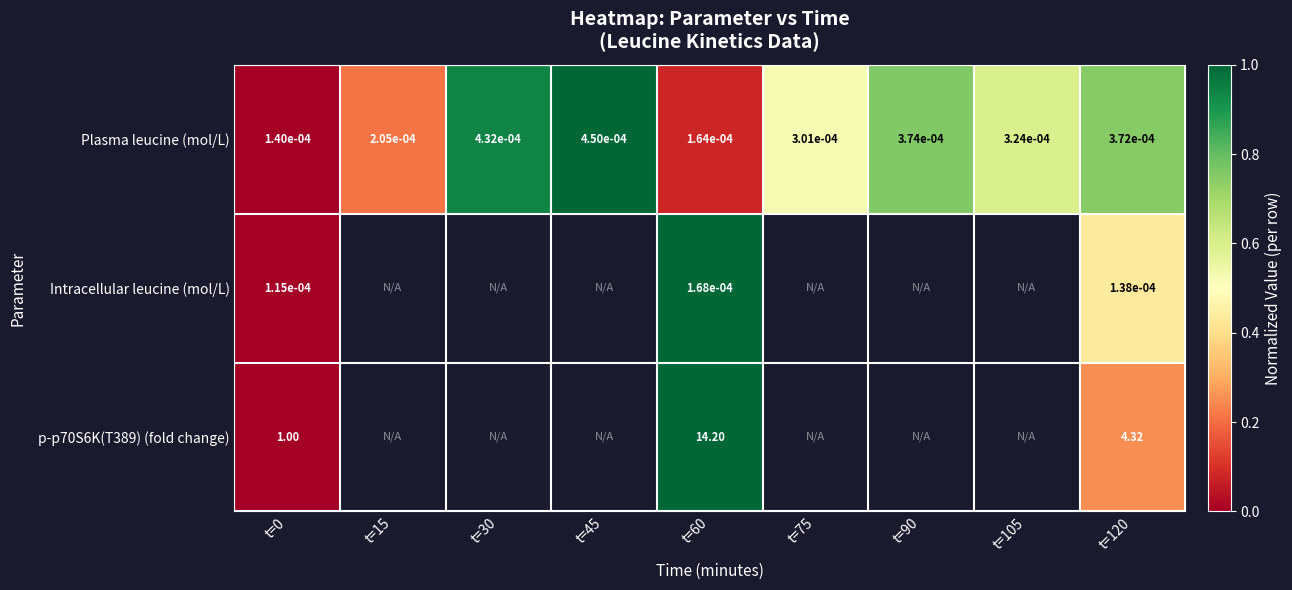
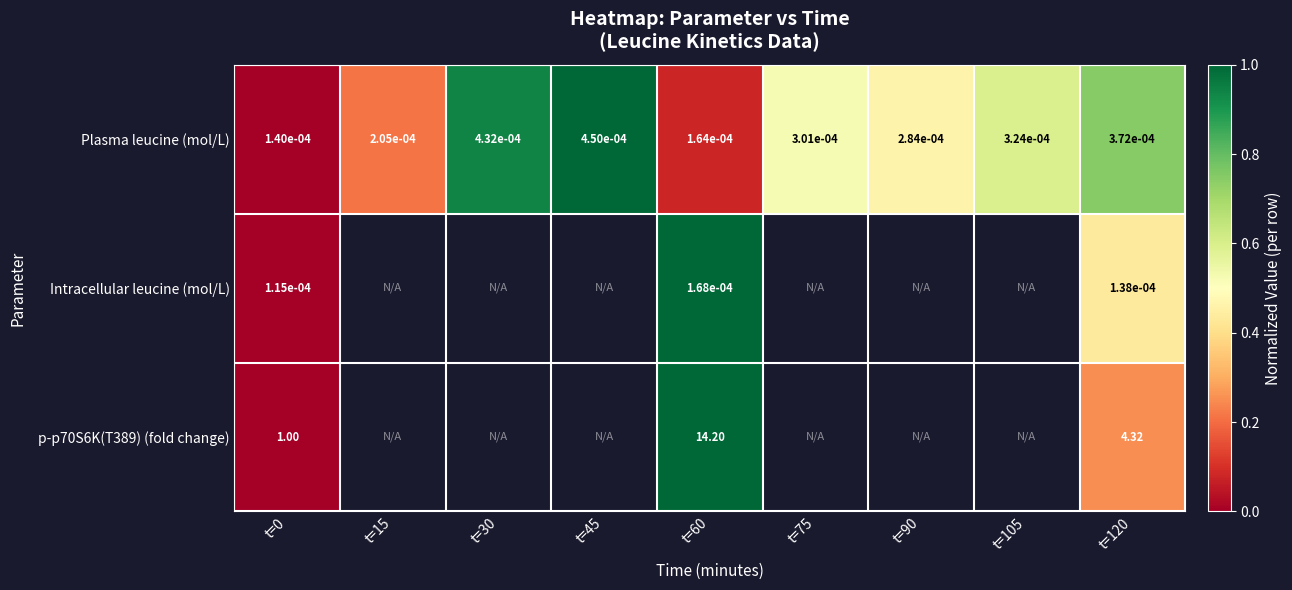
  {
    "Plasma leucine (mol/L)": {
      "t=0": "1.40e-04",
      "t=15": "2.05e-04",
      "t=30": "4.32e-04",
      "t=45": "4.50e-04",
      "t=60": "1.64e-04",
      "t=75": "3.01e-04",
-     "t=90": "3.74e-04",
+     "t=90": "2.84e-04",
      "t=105": "3.24e-04",
      "t=120": "3.72e-04"
    },
    "Intracellular leucine (mol/L)": {
      "t=0": "1.15e-04",
      "t=60": "1.68e-04",
      "t=120": "1.38e-04"
    },
    "p-p70S6K(T389) (fold change)": {
      "t=0": "1.00",
      "t=60": "14.20",
      "t=120": "4.32"
    }
  }
